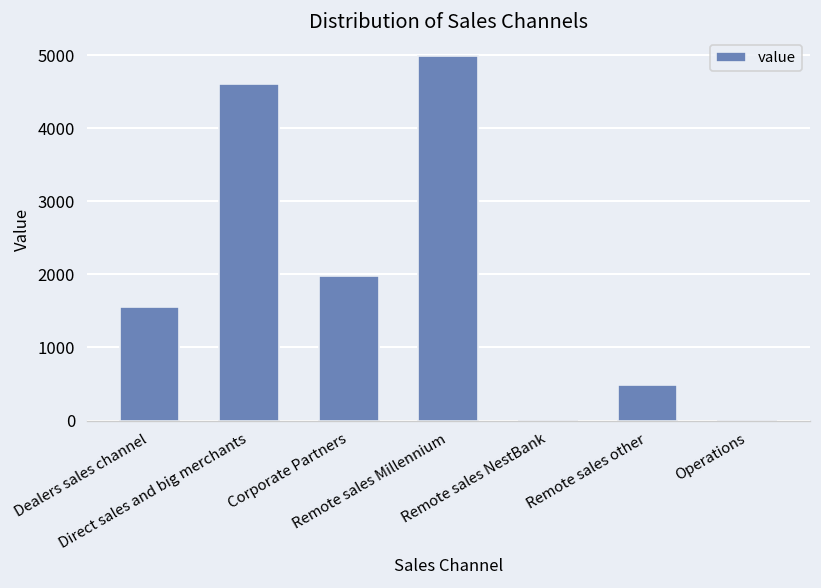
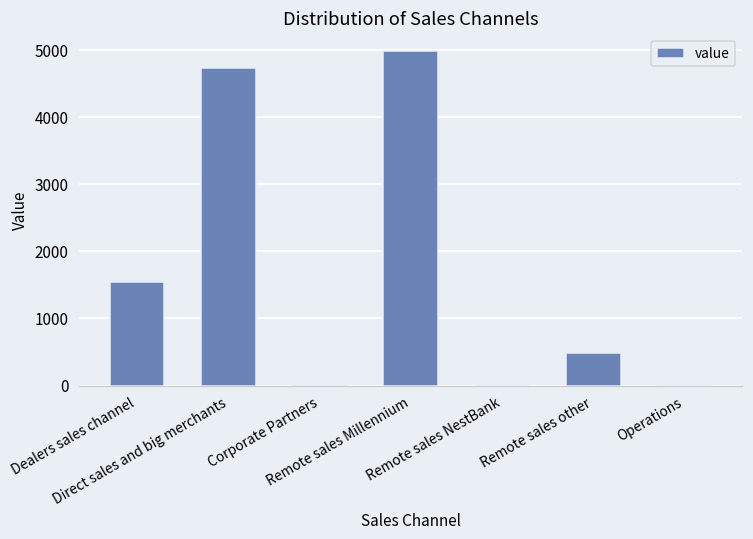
  {
    "Dealers sales channel": 1500,
-   "Direct sales and big merchants": 4600,
-   "Corporate Partners": 2000,
+   "Direct sales and big merchants": 4700,
+   "Corporate Partners": 0,
    "Remote sales Millennium": 5000,
    "Remote sales NestBank": 0,
    "Remote sales other": 500,
    "Operations": 0
  }
